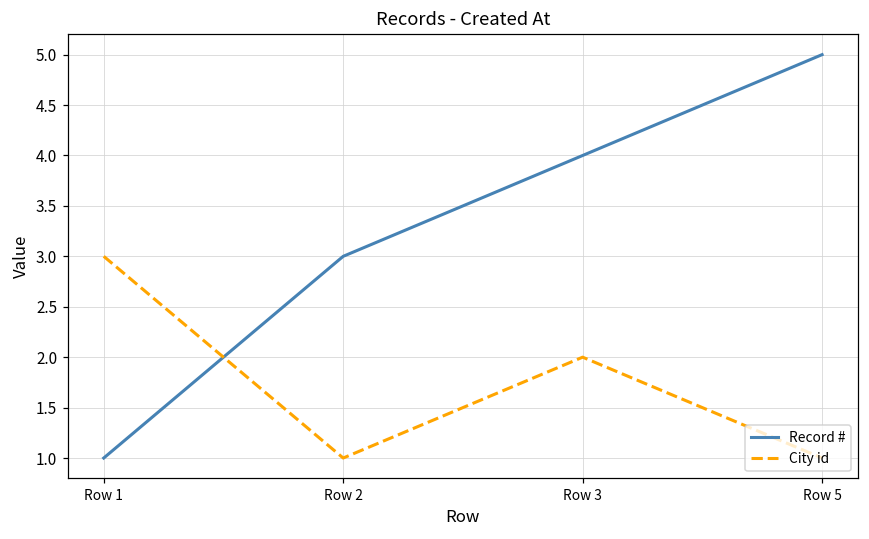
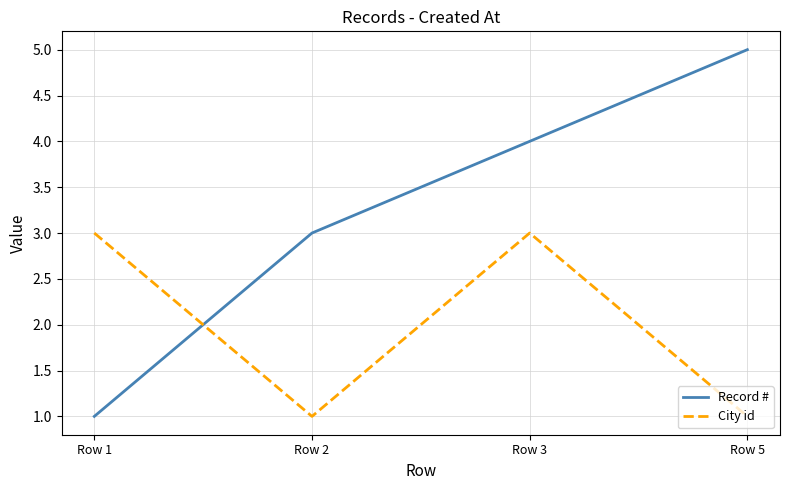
  {
    "Record #": {
      "Row 1": 1,
      "Row 2": 3,
      "Row 3": 4,
      "Row 5": 5
    },
    "City id": {
      "Row 1": 3,
      "Row 2": 1,
-     "Row 3": 2
+     "Row 3": 3
    }
  }
